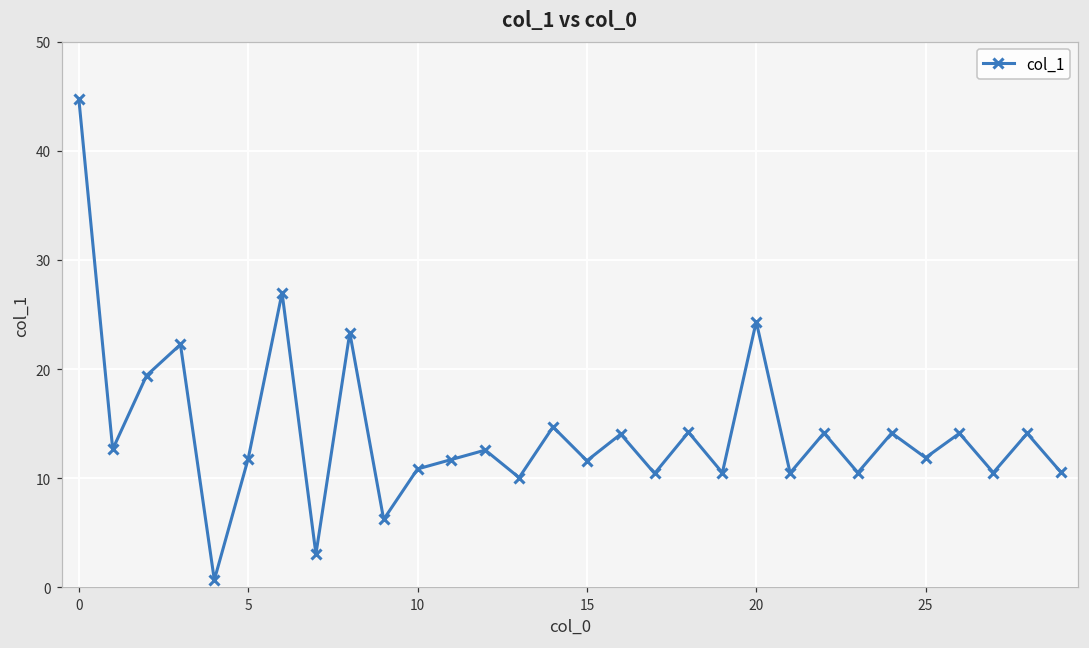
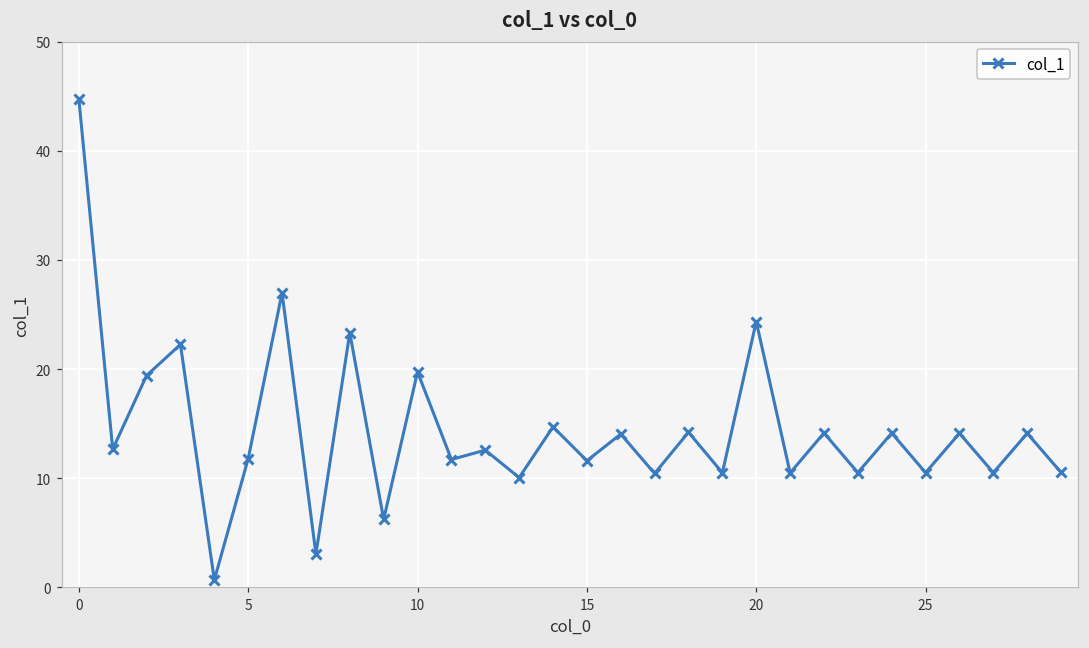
  {
    "0": 45,
    "5": 12,
-   "10": 11,
+   "10": 20,
    "15": 12,
    "20": 24,
-   "25": 12
+   "25": 10
  }
